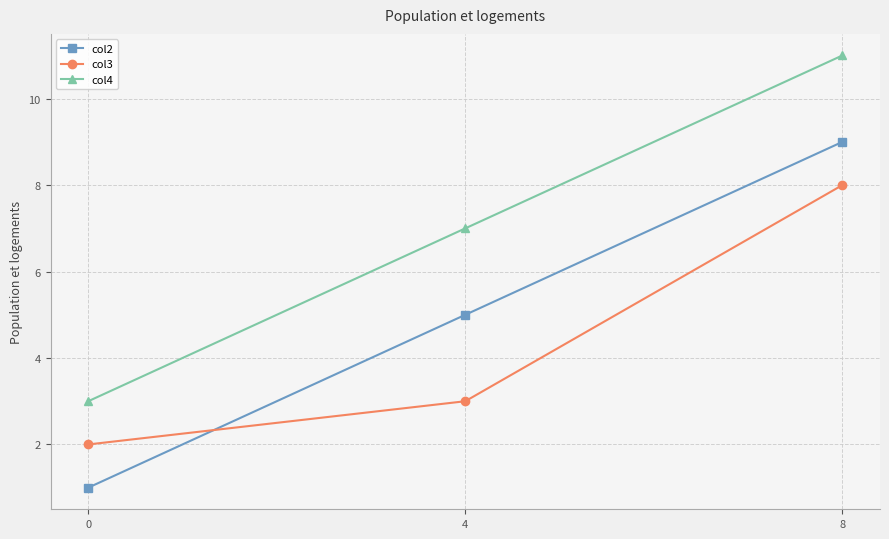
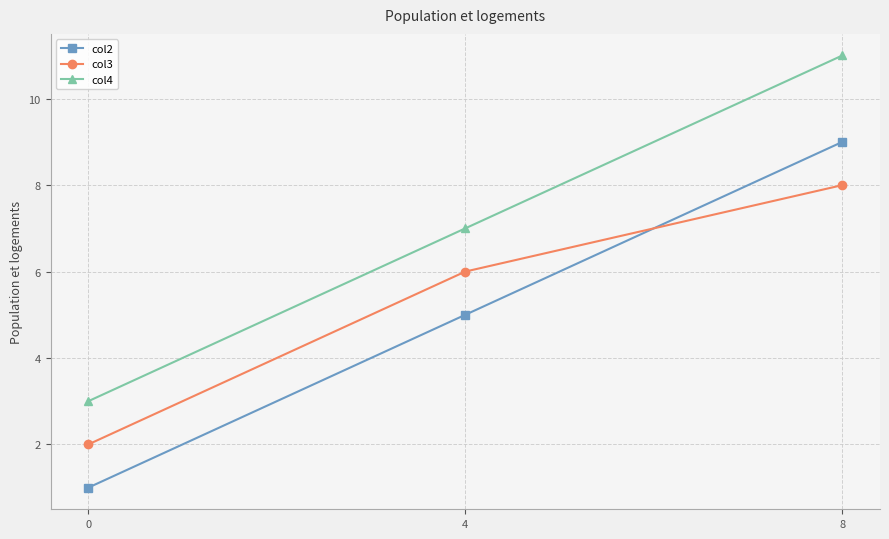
  {
    "col3": {
      "0": 2,
-     "4": 3,
+     "4": 6,
      "8": 8
    }
  }
